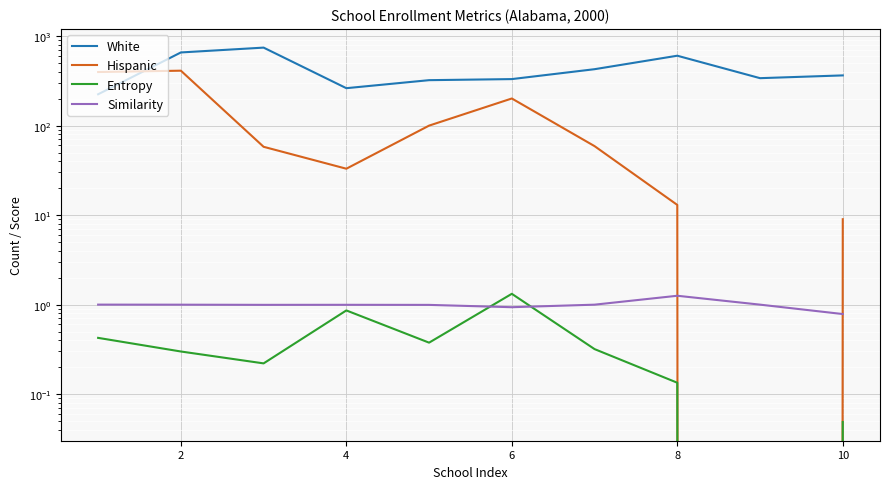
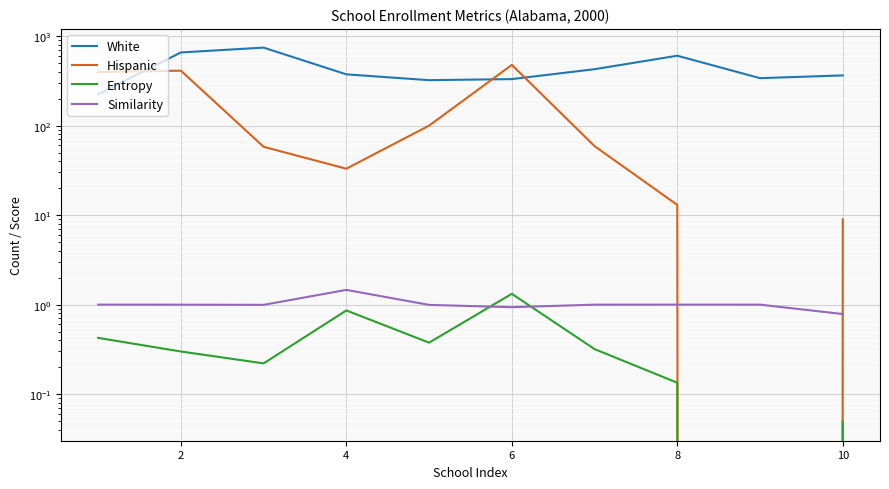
  {
    "White": {
      "2": 700,
-     "4": 260,
+     "4": 370,
      "6": 330,
      "8": 600,
      "10": 360
    },
    "Hispanic": {
      "2": 400,
      "4": 33,
-     "6": 200,
+     "6": 500,
      "8": 13,
      "10": 9
    },
    "Entropy": {
      "2": 0.3,
      "4": 0.9,
      "6": 1.3,
      "8": 0.13,
      "10": 0.05
    },
    "Similarity": {
      "2": 1.0,
-     "4": 1.0,
+     "4": 1.5,
      "6": 0.9,
-     "8": 1.3,
+     "8": 1.0,
      "10": 0.8
    }
  }
